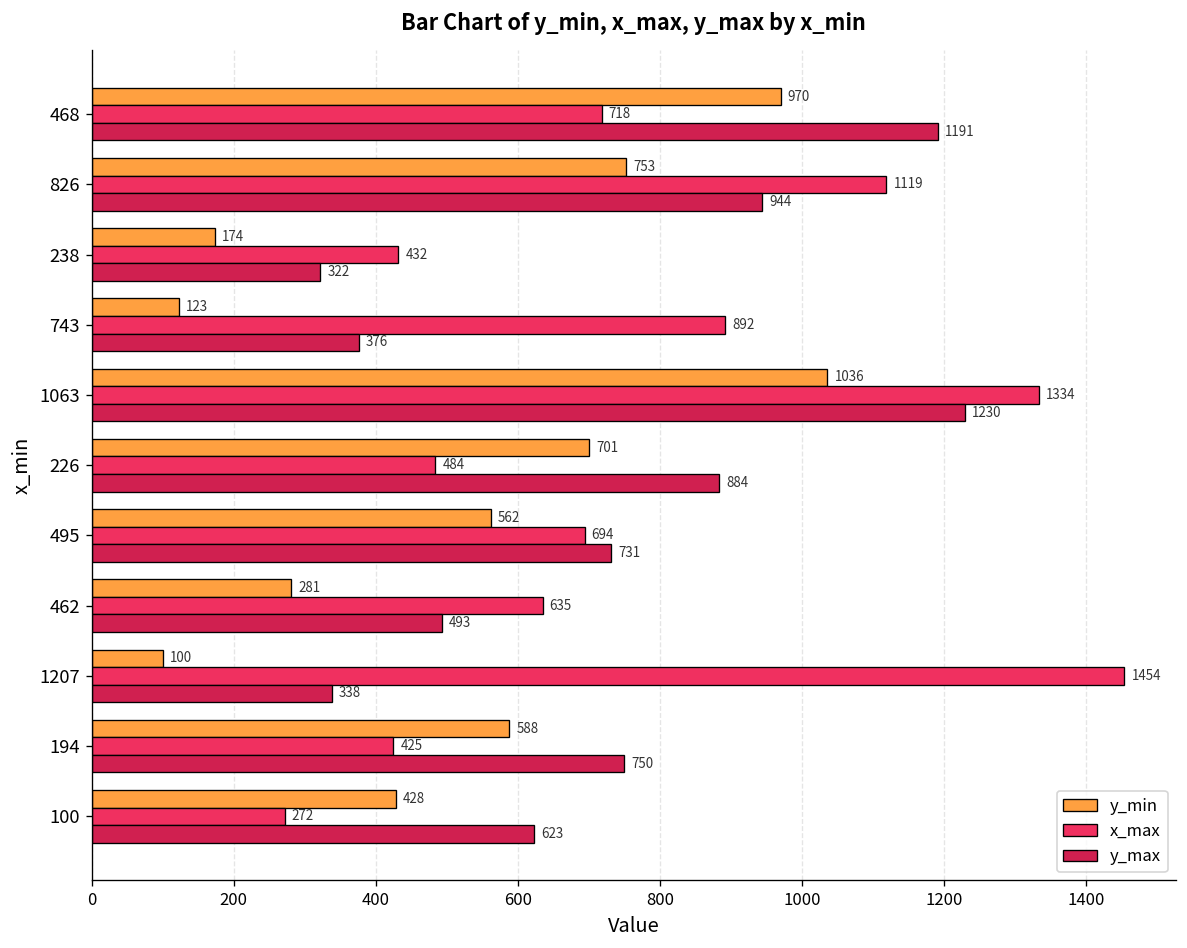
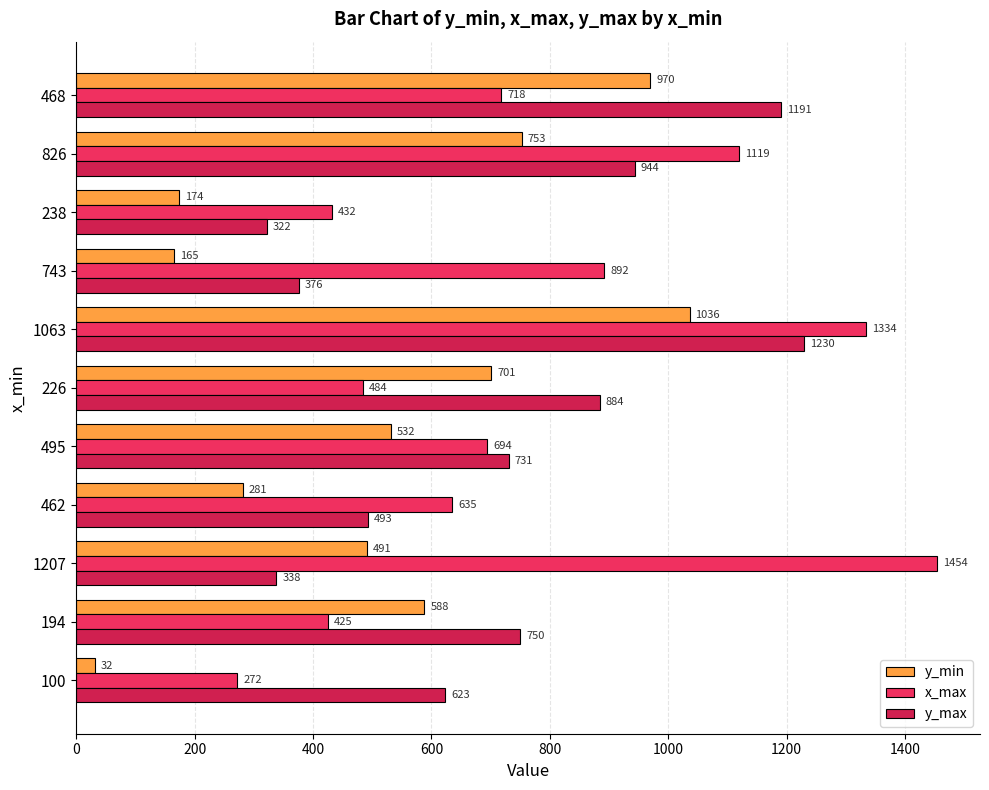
  {
    "y_min": {
      "468": 970,
      "826": 753,
      "238": 174,
-     "743": 123,
+     "743": 165,
      "1063": 1036,
      "226": 701,
-     "495": 562,
+     "495": 532,
      "462": 281,
-     "1207": 100,
+     "1207": 491,
      "194": 588,
-     "100": 428
+     "100": 32
    }
  }
